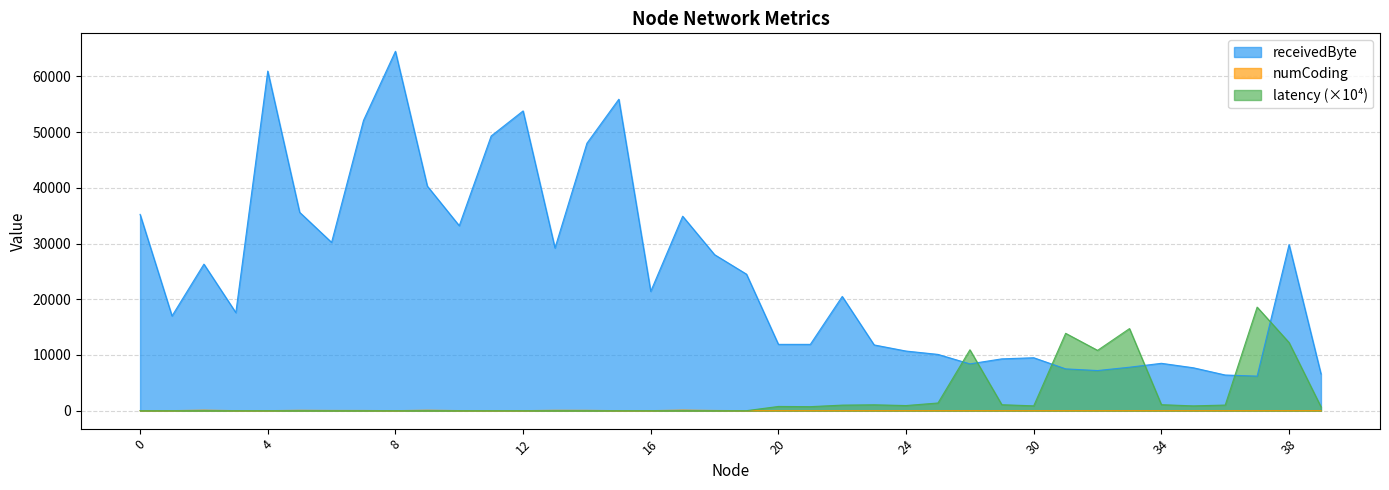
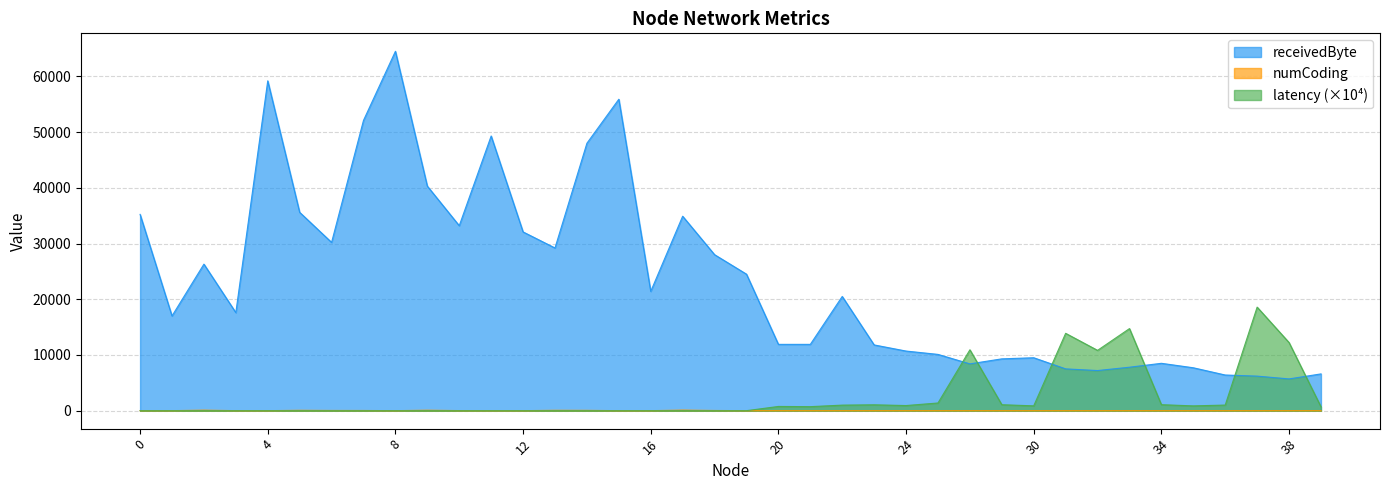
  {
    "receivedByte": {
      "0": 35000,
-     "4": 61000,
+     "4": 59000,
      "8": 65000,
-     "12": 54000,
+     "12": 32000,
      "16": 21000,
      "20": 12000,
      "24": 11000,
-     "38": 30000
+     "38": 6000
    },
    "numCoding": {
      "20": 0,
      "24": 0,
      "38": 0
    },
    "latency (×10⁴)": {
      "20": 1000,
      "24": 1000,
      "38": 12000
    }
  }
